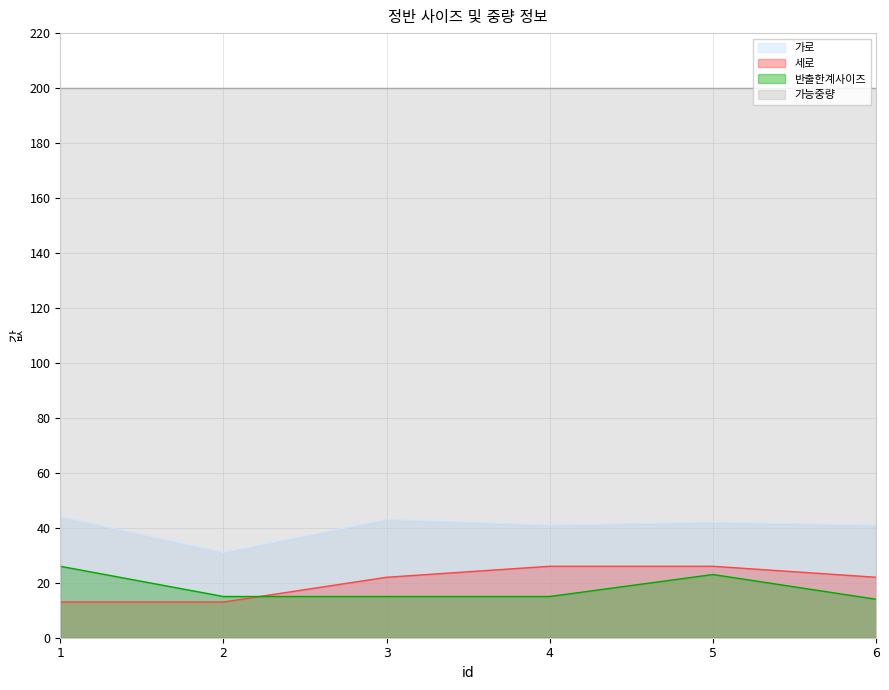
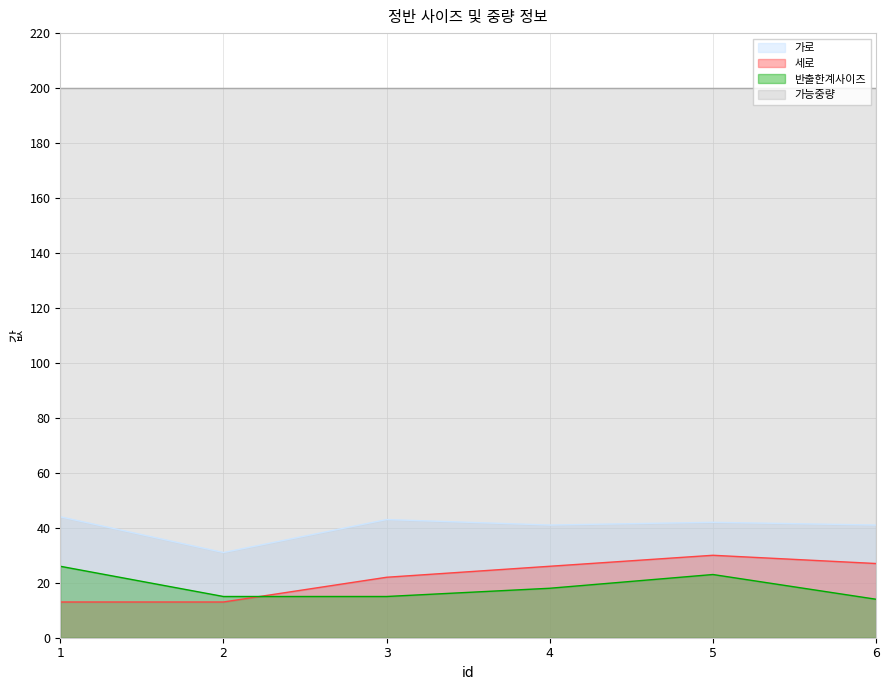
  {
    "세로": {
      "1": 13,
      "2": 13,
      "3": 22,
      "4": 26,
-     "5": 26,
-     "6": 22
+     "5": 30,
+     "6": 27
    },
    "반출한계사이즈": {
      "1": 26,
      "2": 15,
      "3": 15,
-     "4": 15,
+     "4": 18,
      "5": 23,
      "6": 14
    }
  }
